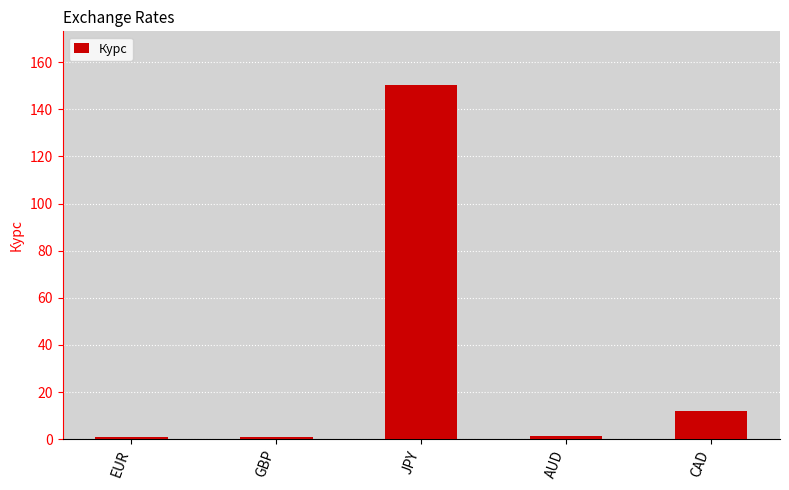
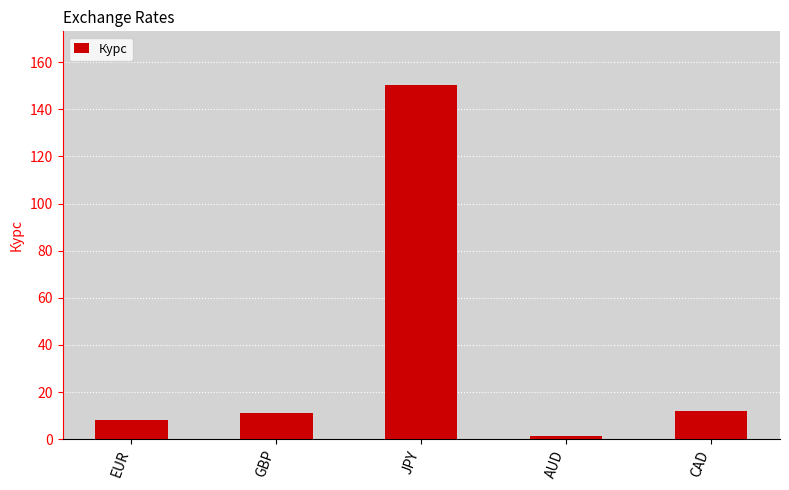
  {
-   "EUR": 1,
-   "GBP": 1,
+   "EUR": 8,
+   "GBP": 11,
    "JPY": 151,
    "AUD": 2,
    "CAD": 12
  }
